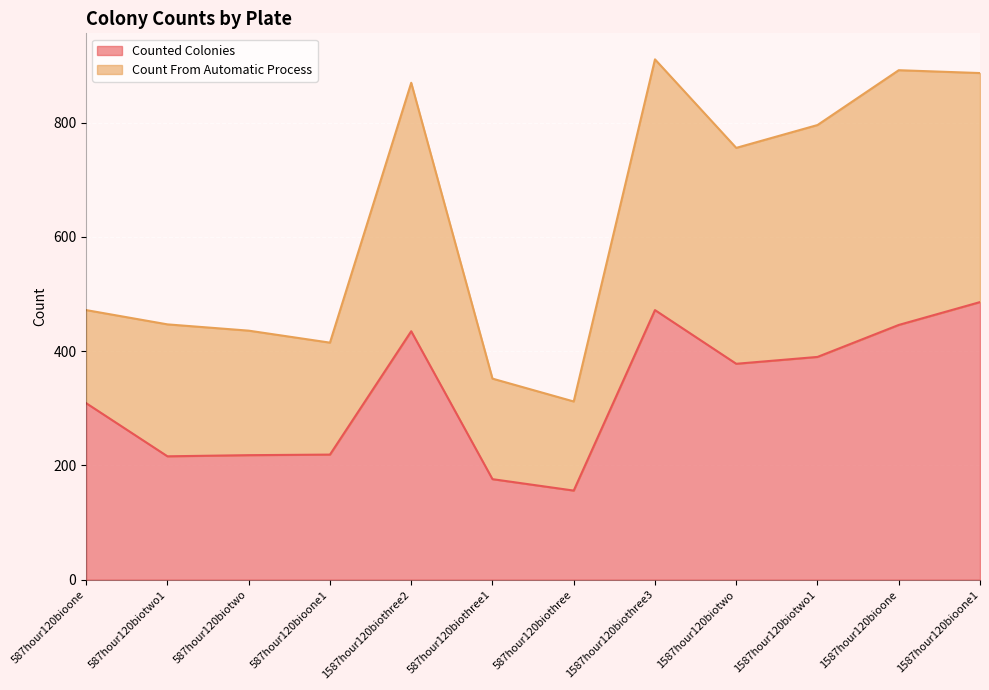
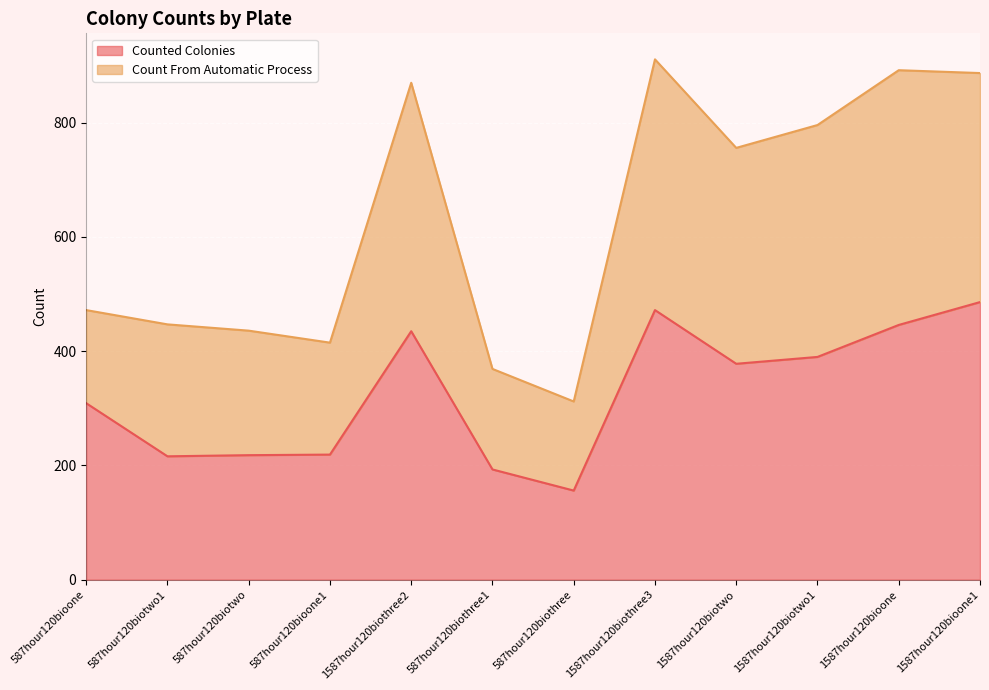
  {
    "Counted Colonies": {
      "587hour120bioone": 310,
      "587hour120biotwo1": 220,
      "587hour120biotwo": 220,
      "587hour120bioone1": 220,
      "1587hour120biothree2": 440,
-     "587hour120biothree1": 180,
+     "587hour120biothree1": 190,
      "587hour120biothree": 160,
      "1587hour120biothree3": 470,
      "1587hour120biotwo": 380,
      "1587hour120biotwo1": 390,
      "1587hour120bioone": 450,
      "1587hour120bioone1": 490
    },
    "Count From Automatic Process": {
      "587hour120bioone": 160,
      "587hour120biotwo1": 230,
      "587hour120biotwo": 220,
      "587hour120bioone1": 200,
      "1587hour120biothree2": 440,
      "587hour120biothree1": 180,
      "587hour120biothree": 160,
      "1587hour120biothree3": 440,
      "1587hour120biotwo": 380,
      "1587hour120biotwo1": 410,
      "1587hour120bioone": 450,
      "1587hour120bioone1": 400
    }
  }
